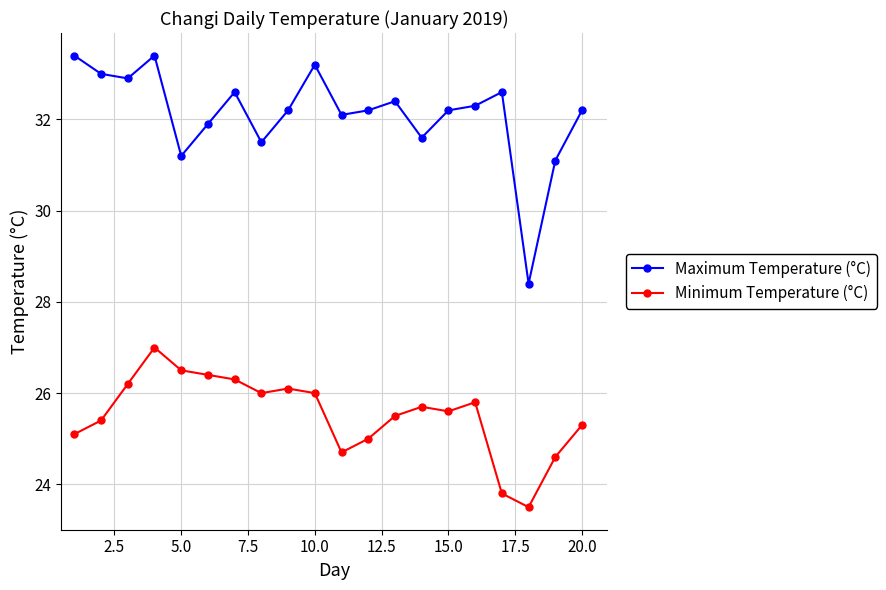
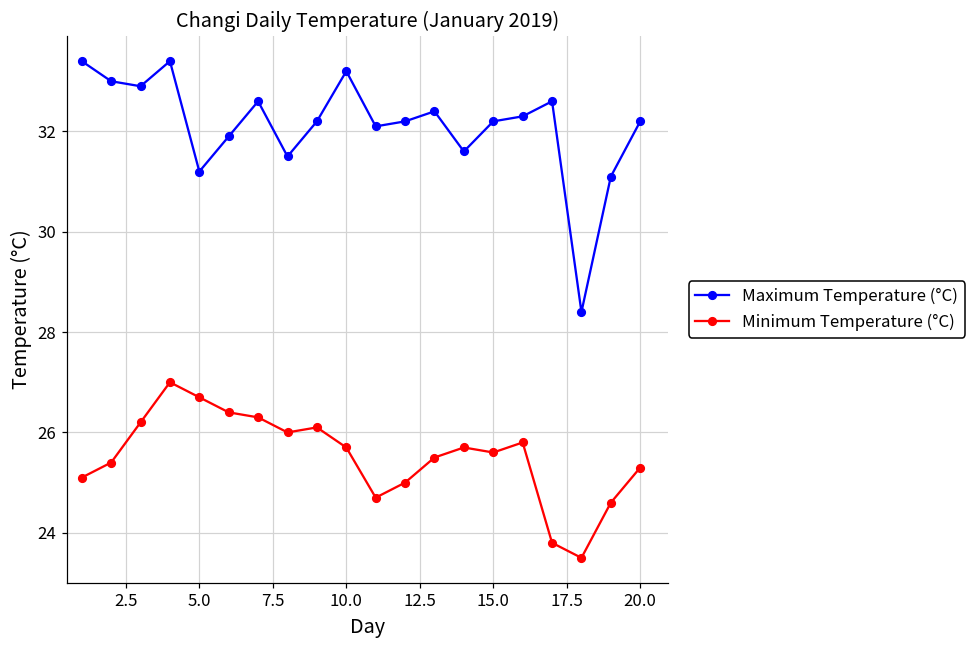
  {
    "Maximum Temperature (°C)": {
      "5.0": 31.2,
      "10.0": 33.2,
      "15.0": 32.2,
      "20.0": 32.2
    },
    "Minimum Temperature (°C)": {
-     "5.0": 26.5,
-     "10.0": 26.0,
+     "5.0": 26.7,
+     "10.0": 25.7,
      "15.0": 25.6,
      "20.0": 25.3
    }
  }
